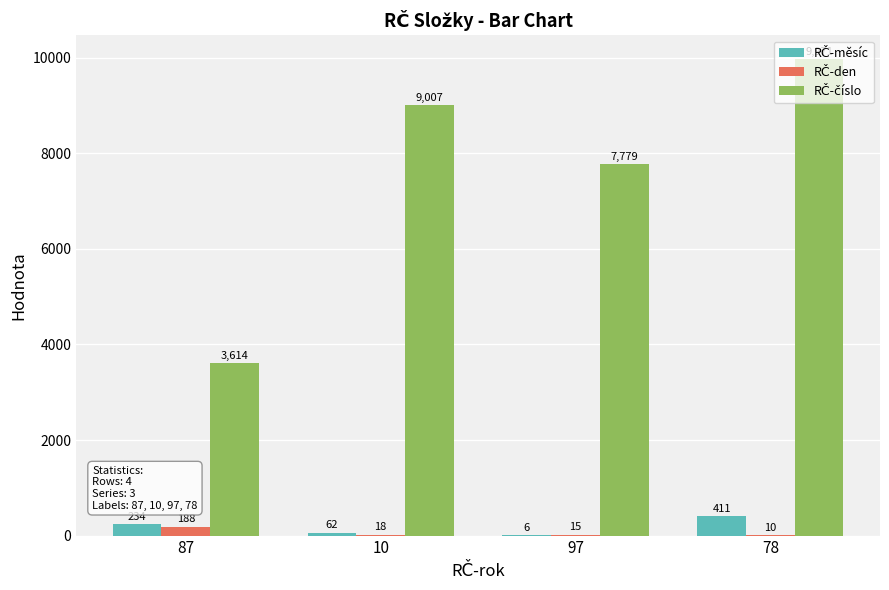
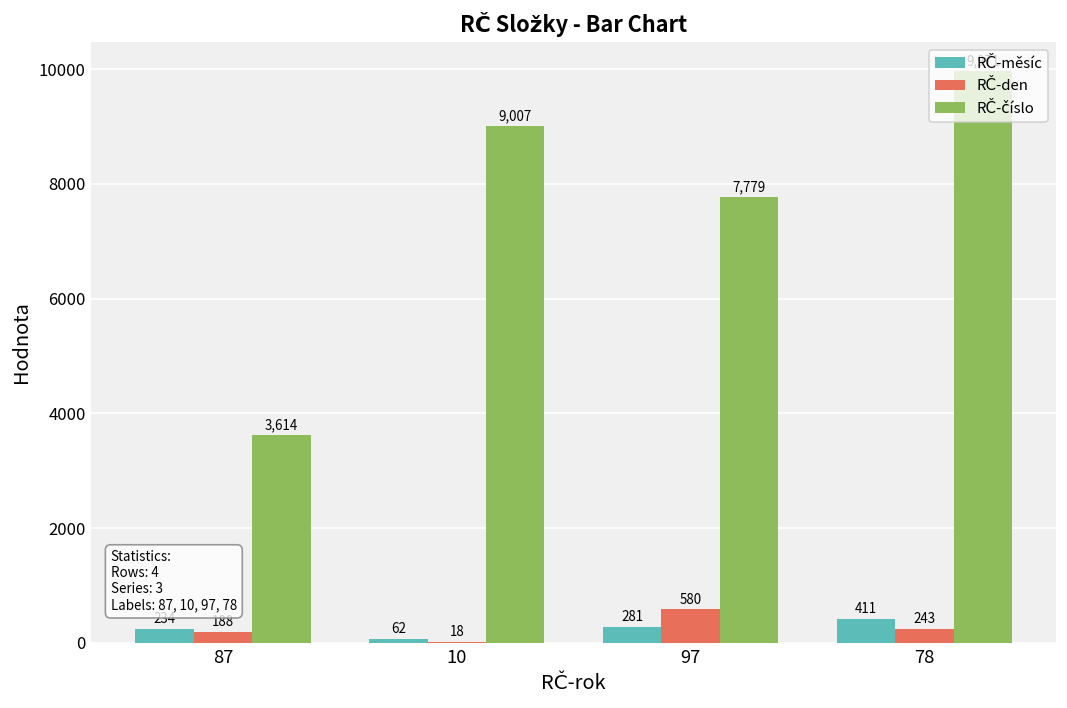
  {
    "RČ-měsíc": {
      "10": "62",
-     "97": "6",
+     "97": "281",
      "78": "411"
    },
    "RČ-den": {
      "10": "18",
-     "97": "15",
-     "78": "10"
+     "97": "580",
+     "78": "243"
    },
    "RČ-číslo": {
      "87": "3,614",
      "10": "9,007",
      "97": "7,779"
    }
  }
